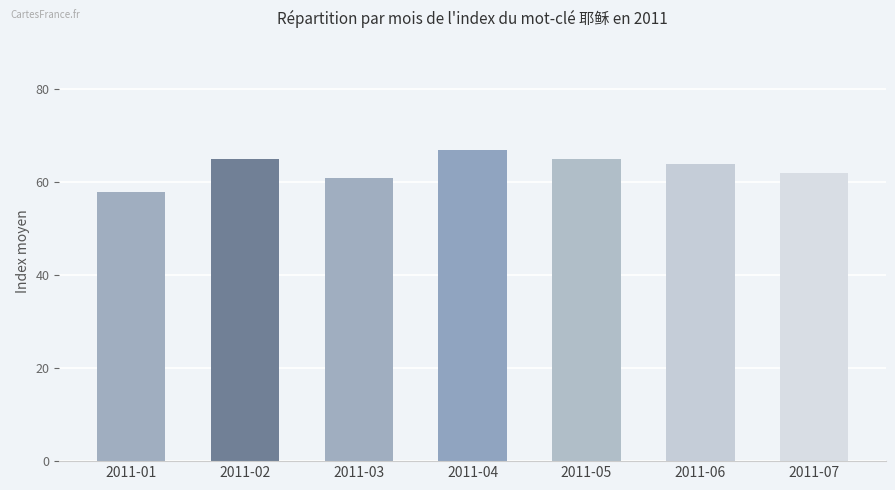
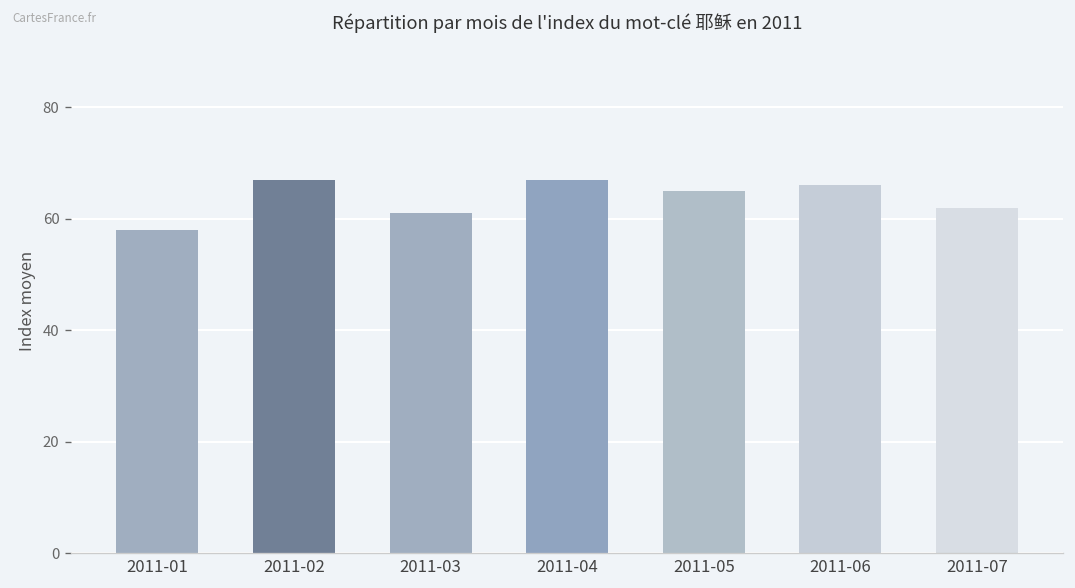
  {
    "2011-01": 58,
-   "2011-02": 65,
+   "2011-02": 67,
    "2011-03": 61,
    "2011-04": 67,
    "2011-05": 65,
-   "2011-06": 64,
+   "2011-06": 66,
    "2011-07": 62
  }
